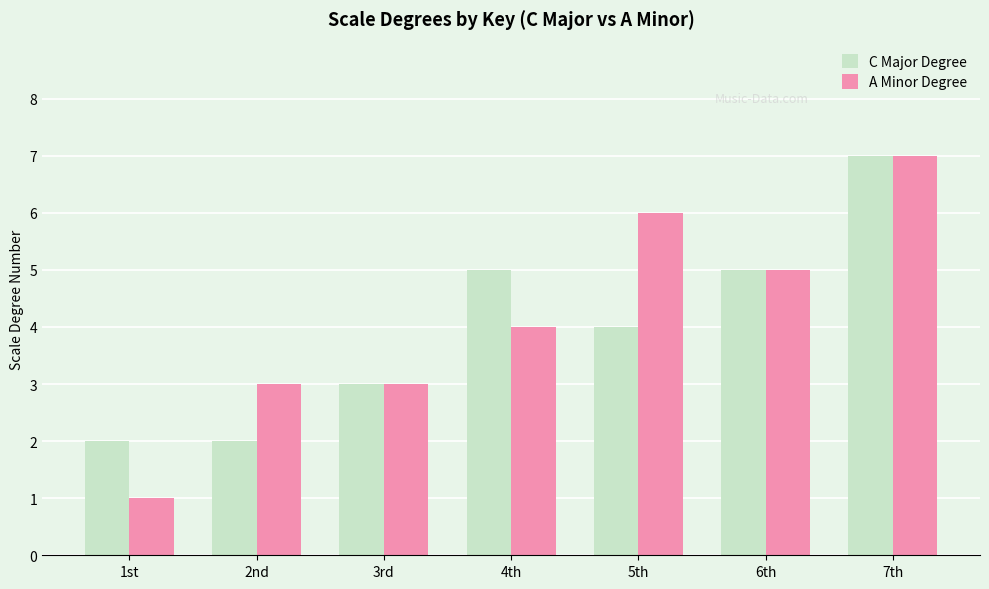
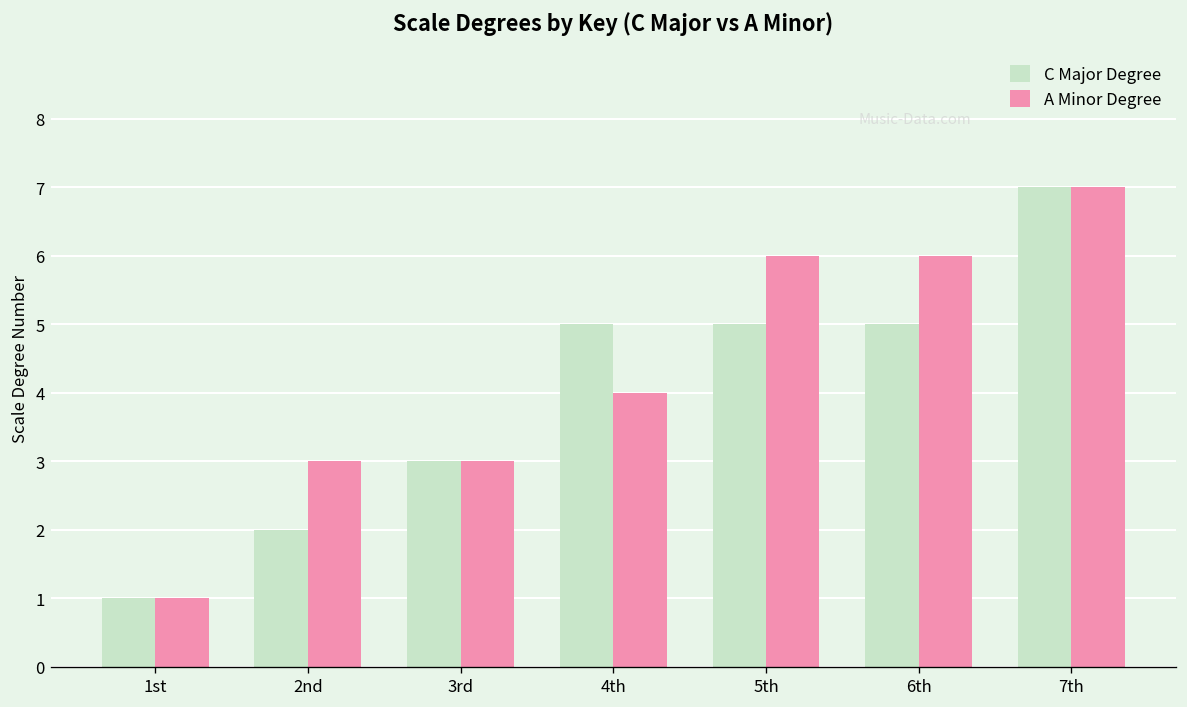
  {
    "C Major Degree": {
-     "1st": 2,
+     "1st": 1,
      "2nd": 2,
      "3rd": 3,
      "4th": 5,
-     "5th": 4,
+     "5th": 5,
      "6th": 5,
      "7th": 7
    },
    "A Minor Degree": {
      "1st": 1,
      "2nd": 3,
      "3rd": 3,
      "4th": 4,
      "5th": 6,
-     "6th": 5,
+     "6th": 6,
      "7th": 7
    }
  }
